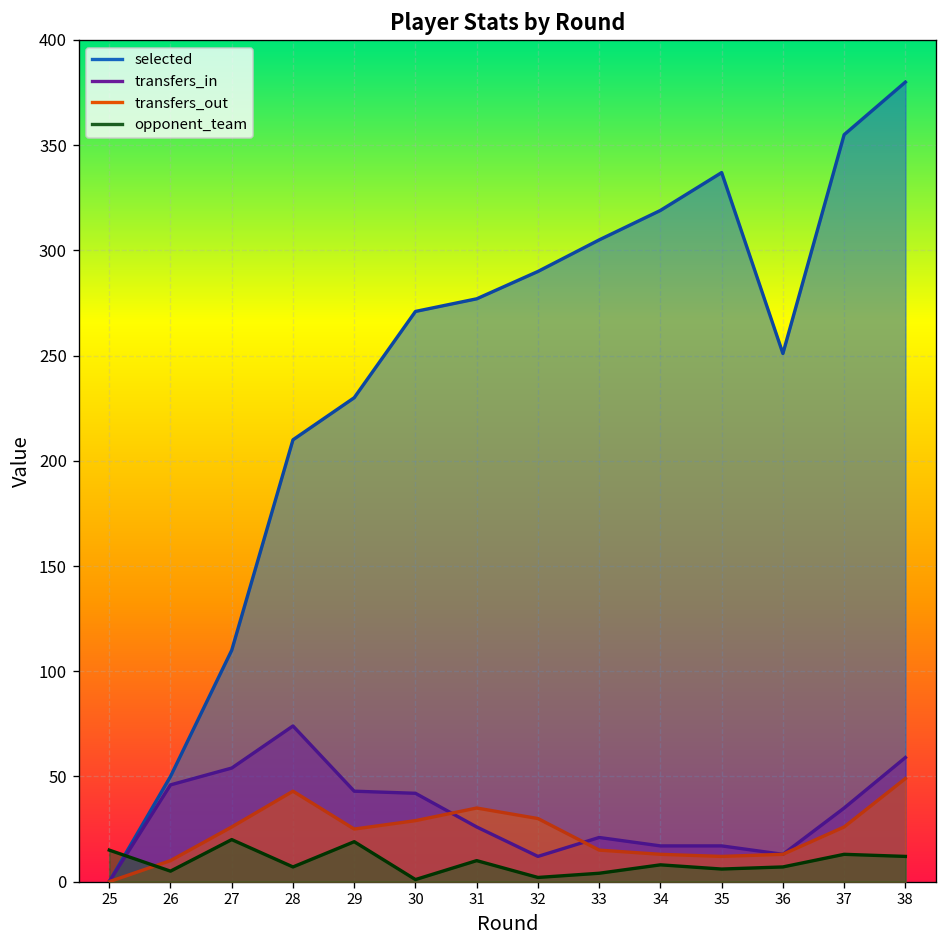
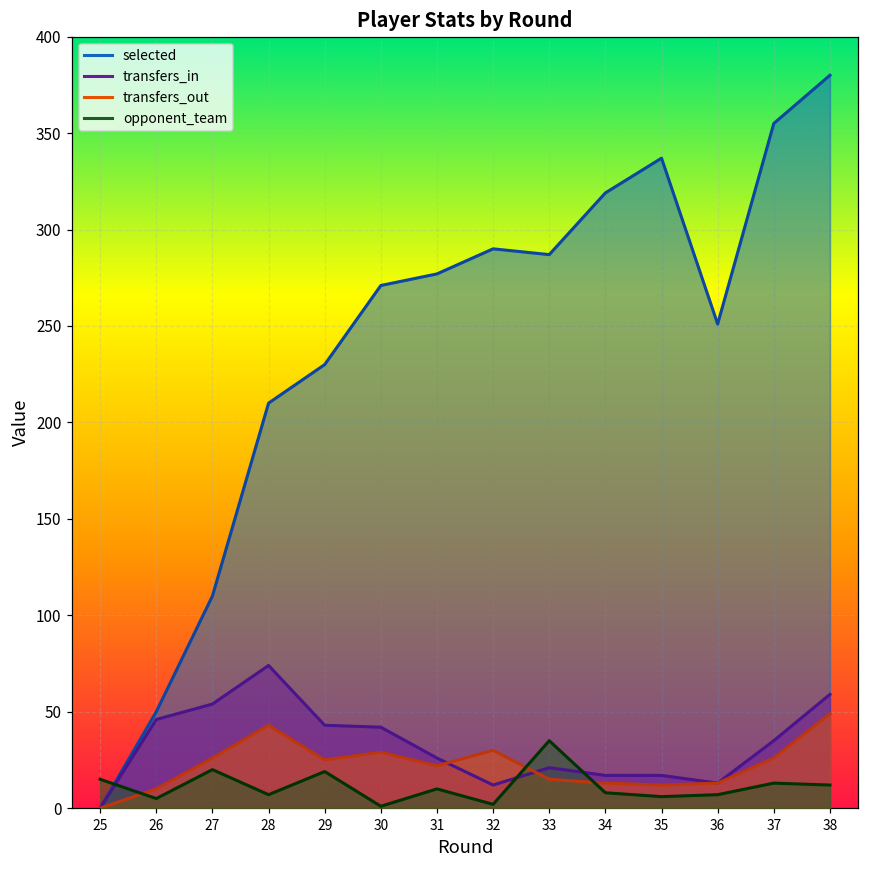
  {
    "selected": {
      "26": 50,
      "27": 110,
      "28": 210,
      "29": 230,
      "30": 271,
      "31": 277,
      "32": 290,
-     "33": 305,
+     "33": 287,
      "34": 319,
      "35": 337,
      "36": 251,
      "37": 355,
      "38": 380
    },
    "transfers_in": {
      "26": 46,
      "27": 54,
      "28": 74,
      "29": 43,
      "30": 42,
      "31": 26,
      "32": 12,
      "33": 21,
      "34": 17,
      "35": 17,
      "37": 35,
      "38": 59
    },
    "transfers_out": {
      "26": 10,
      "27": 26,
      "28": 43,
      "29": 25,
      "30": 29,
-     "31": 35,
+     "31": 22,
      "32": 30,
      "33": 15,
      "34": 13,
      "35": 12,
      "37": 26,
      "38": 49
    },
    "opponent_team": {
      "25": 15,
      "26": 5,
      "27": 20,
      "28": 7,
      "29": 19,
      "30": 1,
      "31": 10,
      "32": 2,
-     "33": 4,
+     "33": 35,
      "34": 8,
      "35": 6,
      "36": 7,
      "37": 13,
      "38": 12
    }
  }
